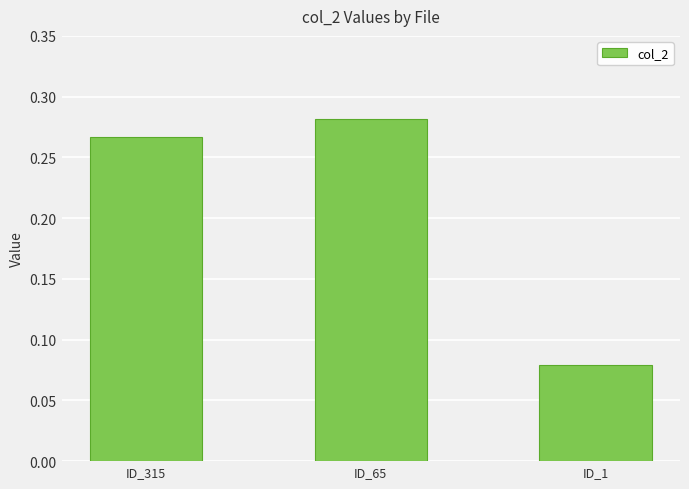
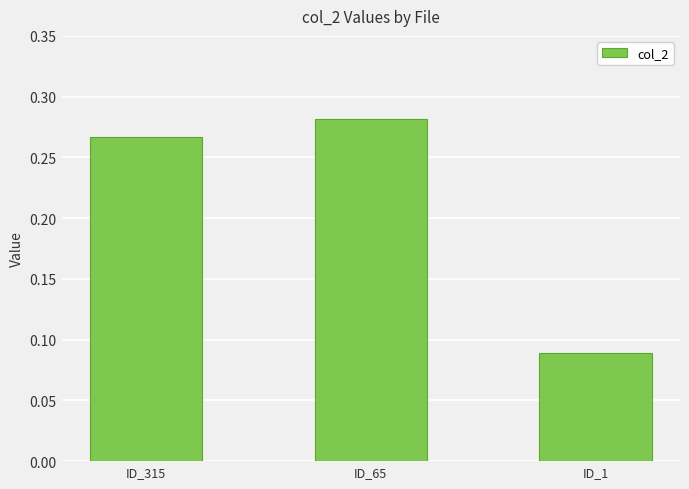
  {
    "ID_315": 0.267,
    "ID_65": 0.282,
-   "ID_1": 0.079
+   "ID_1": 0.089
  }
